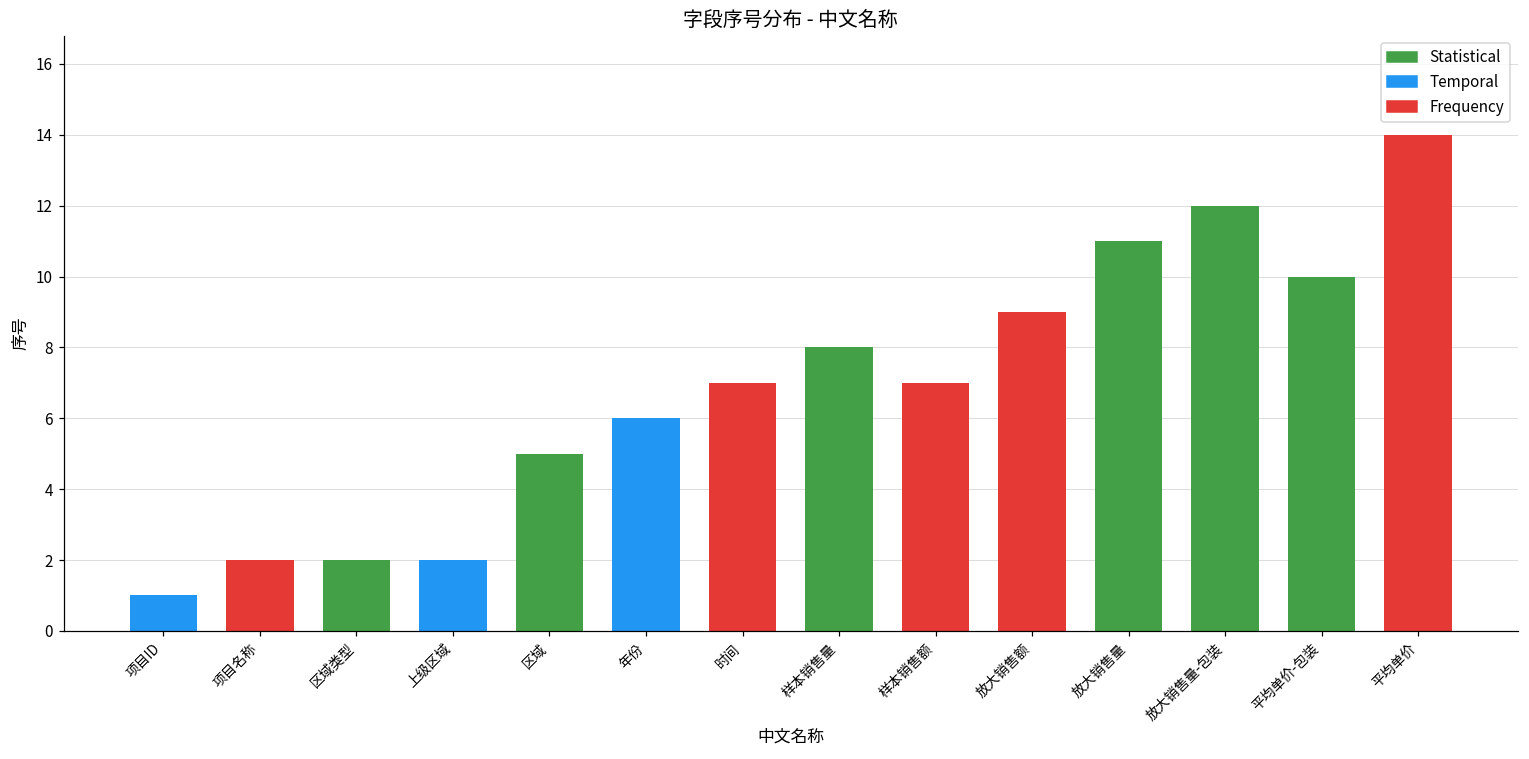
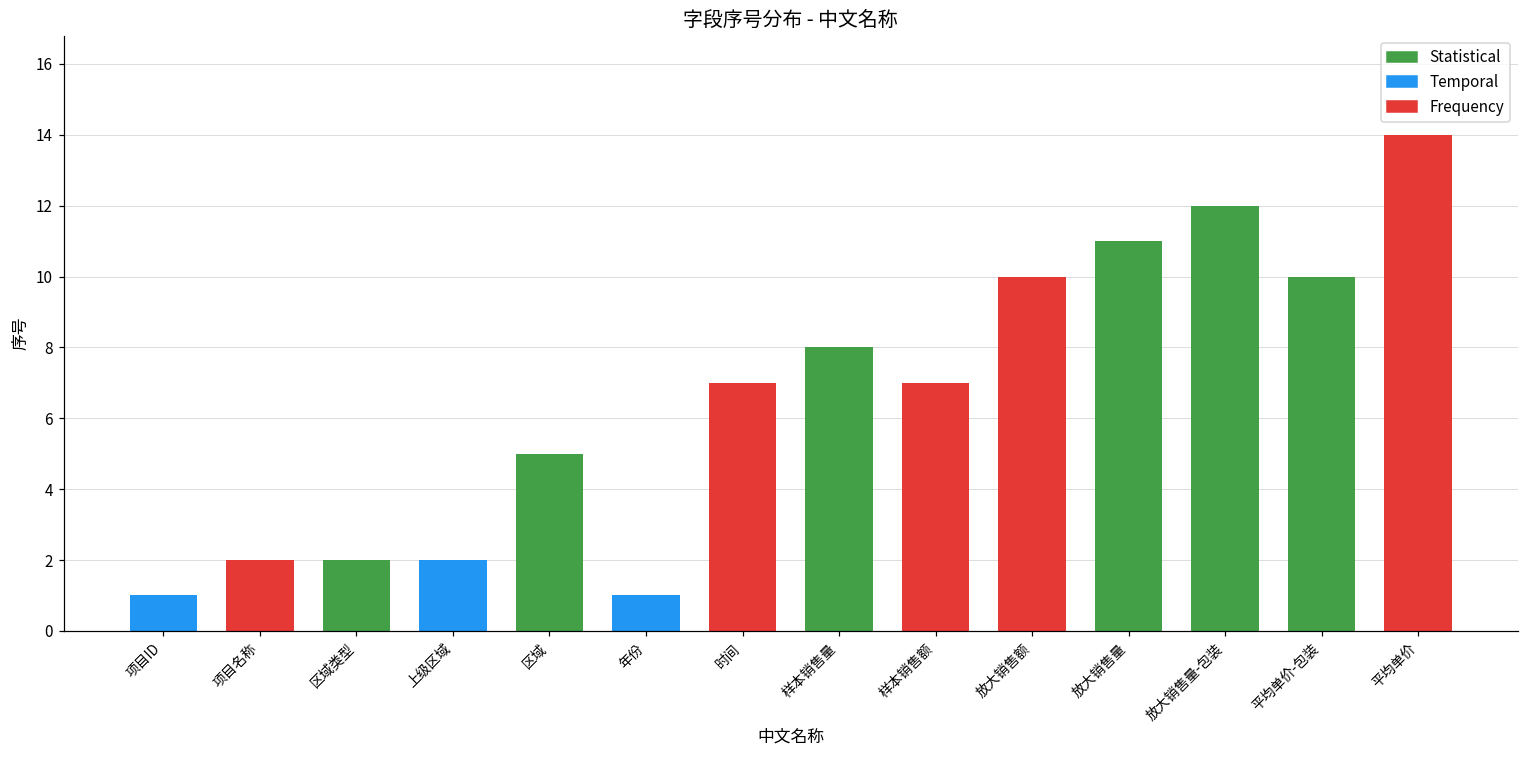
  {
    "项目ID": 1,
    "项目名称": 2,
    "区域类型": 2,
    "上级区域": 2,
    "区域": 5,
-   "年份": 6,
+   "年份": 1,
    "时间": 7,
    "样本销售量": 8,
    "样本销售额": 7,
-   "放大销售额": 9,
+   "放大销售额": 10,
    "放大销售量": 11,
    "放大销售量-包装": 12,
    "平均单价-包装": 10,
    "平均单价": 14
  }
